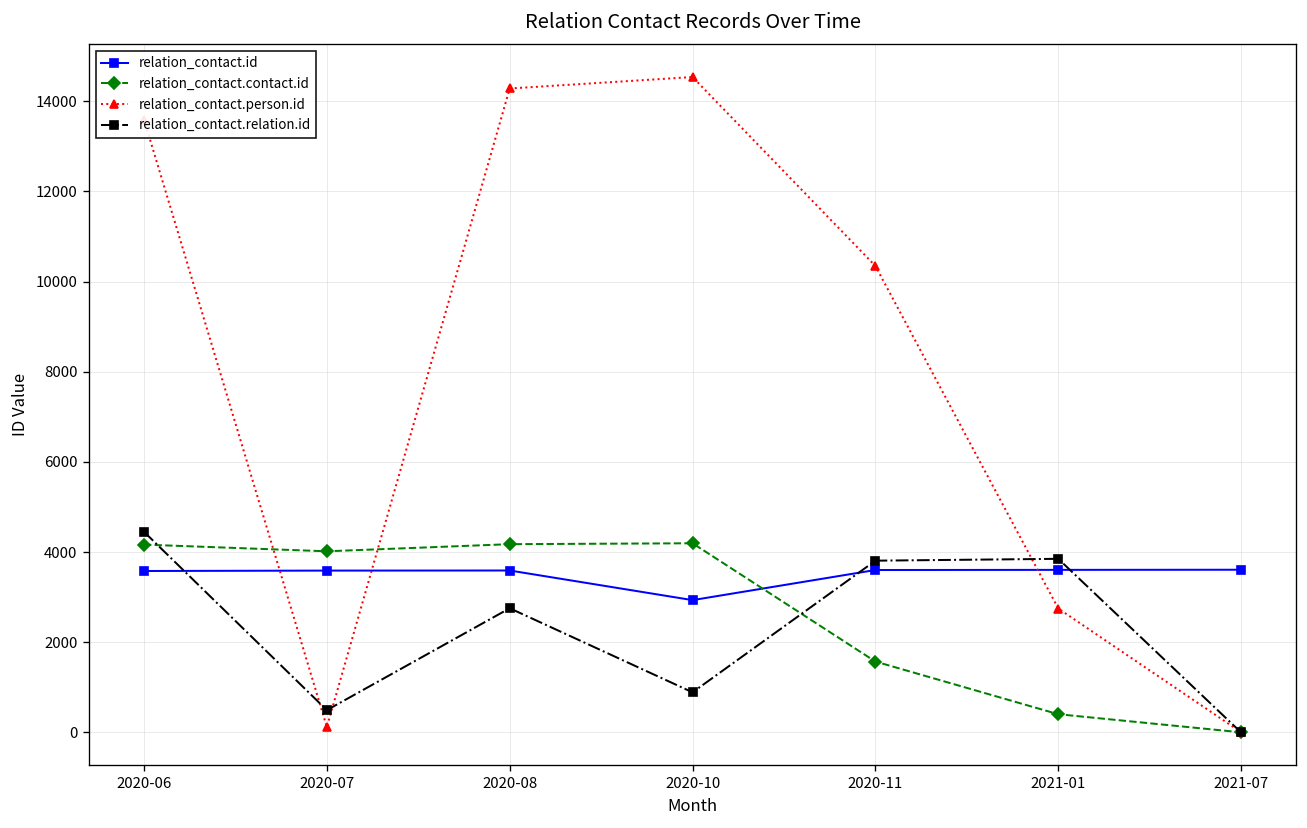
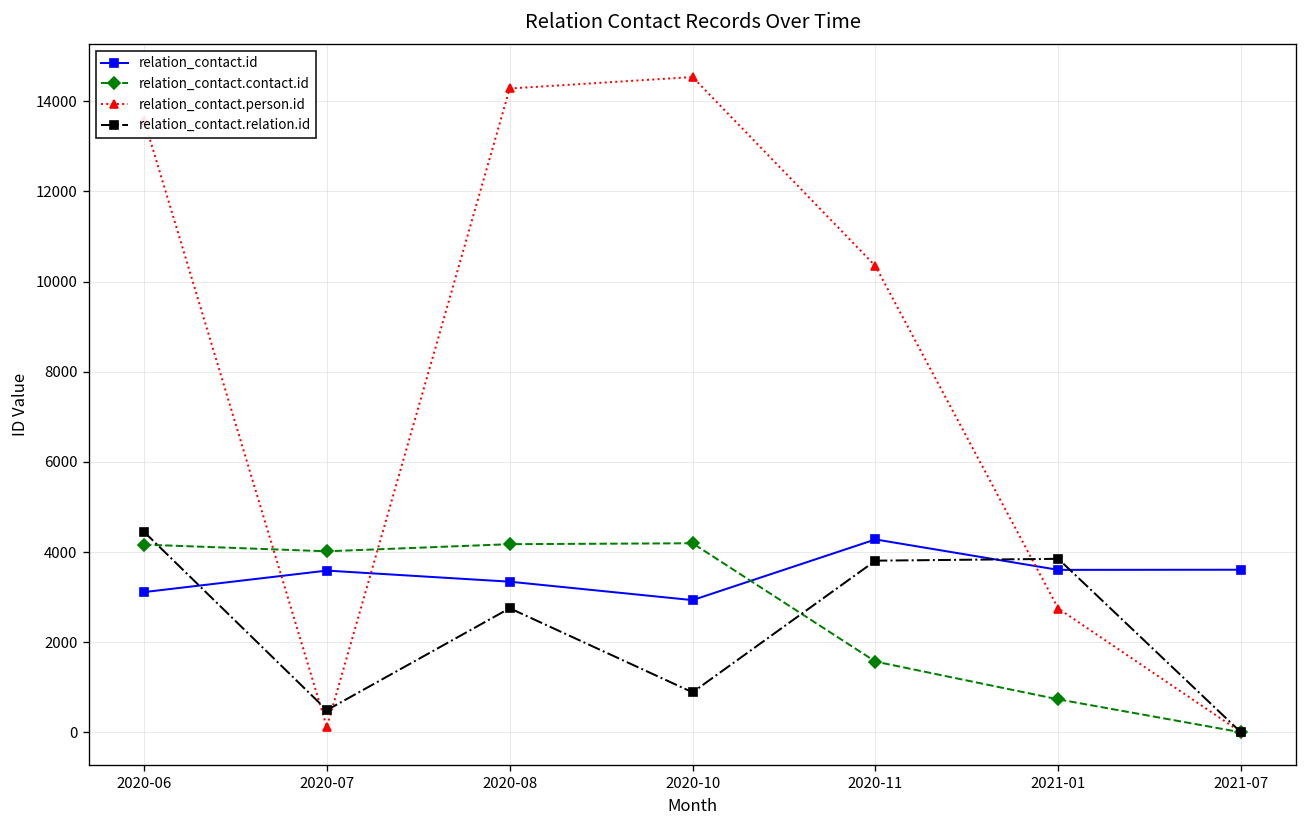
  {
    "relation_contact.id": {
-     "2020-06": 3600,
+     "2020-06": 3100,
      "2020-07": 3600,
-     "2020-08": 3600,
+     "2020-08": 3300,
      "2020-10": 2900,
-     "2020-11": 3600,
+     "2020-11": 4300,
      "2021-01": 3600,
      "2021-07": 3600
    },
    "relation_contact.contact.id": {
      "2020-06": 4200,
      "2020-07": 4000,
      "2020-08": 4200,
      "2020-10": 4200,
      "2020-11": 1600,
-     "2021-01": 400
+     "2021-01": 700
    },
    "relation_contact.person.id": {
      "2020-07": 100,
      "2020-08": 14300,
      "2020-10": 14500,
      "2020-11": 10300,
      "2021-01": 2800
    },
    "relation_contact.relation.id": {
      "2020-06": 4500,
      "2020-07": 500,
      "2020-08": 2800,
      "2020-10": 900,
      "2020-11": 3800,
      "2021-01": 3900
    }
  }
